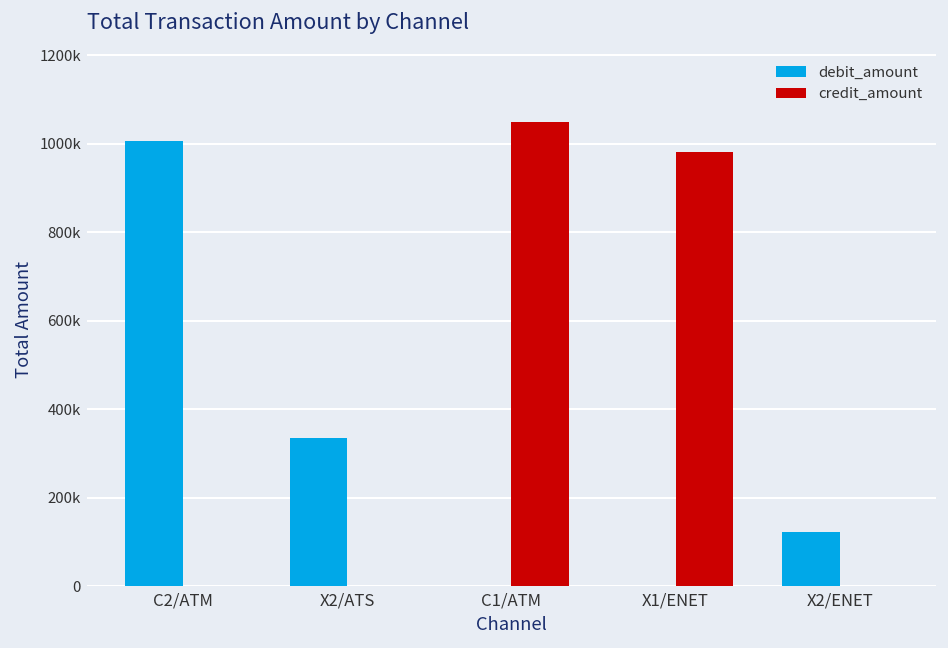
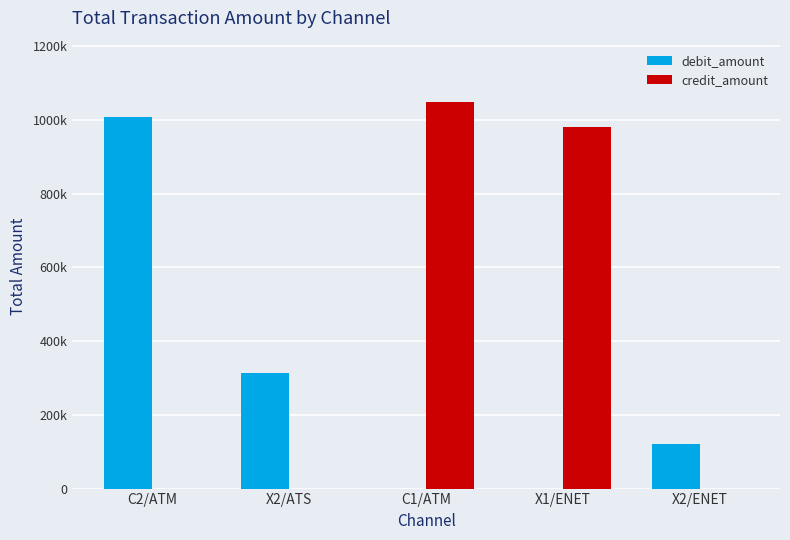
  {
    "debit_amount": {
      "C2/ATM": 1010000,
-     "X2/ATS": 340000,
+     "X2/ATS": 310000,
      "C1/ATM": 0,
      "X1/ENET": 0,
      "X2/ENET": 120000
    },
    "credit_amount": {
      "C2/ATM": 0,
      "X2/ATS": 0,
      "C1/ATM": 1050000,
      "X1/ENET": 980000,
      "X2/ENET": 0
    }
  }
